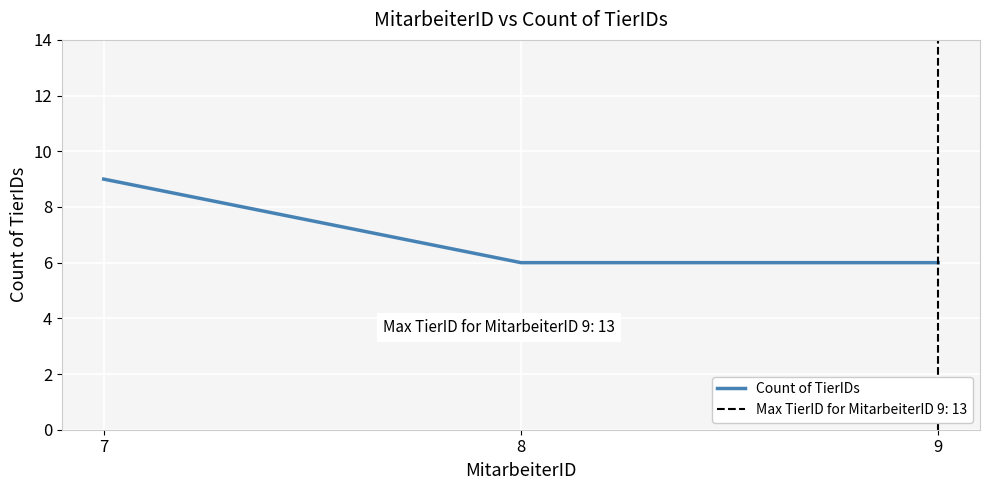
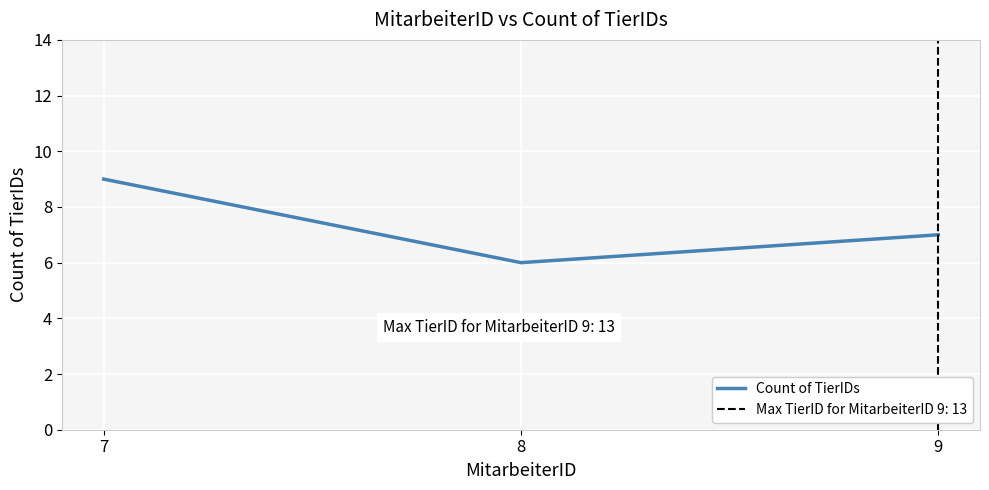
  {
    "7": 9,
    "8": 6,
-   "9": 6
+   "9": 7
  }
